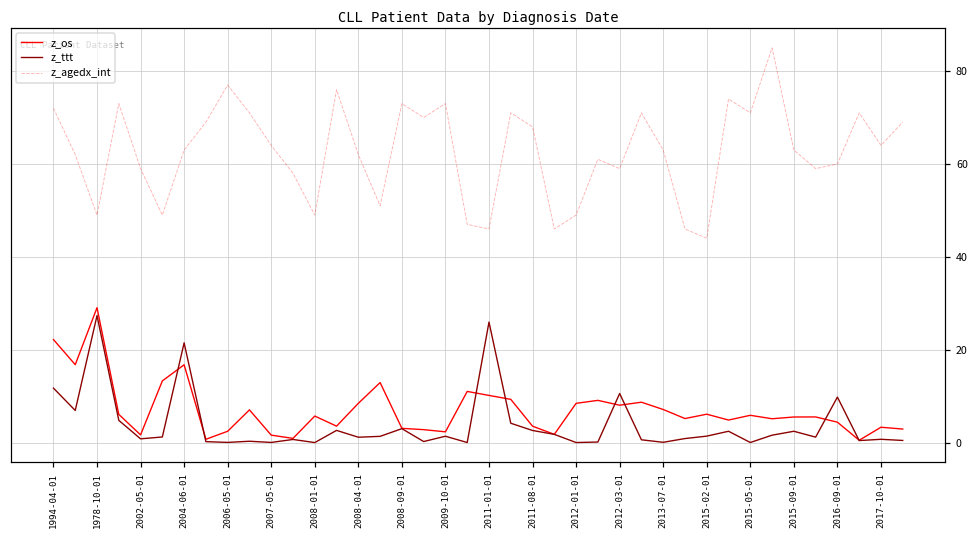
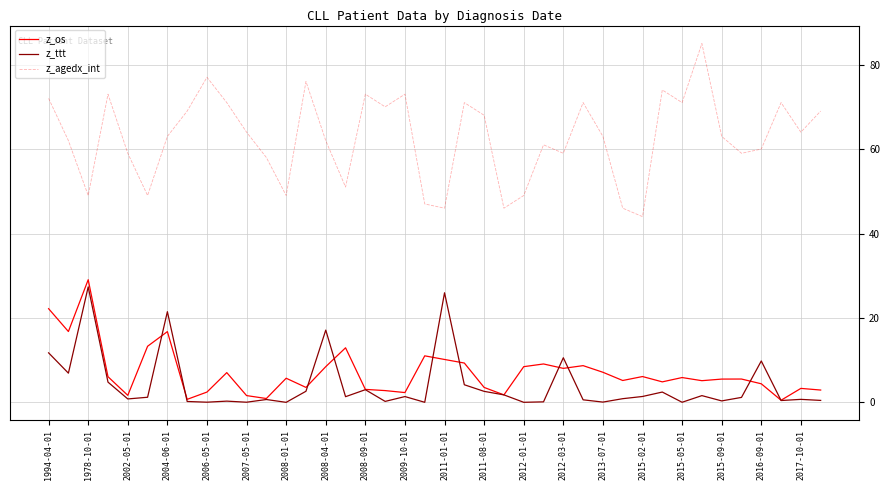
  {
    "z_ttt": {
      "1994-04-01": 12,
      "1978-10-01": 27,
      "2002-05-01": 1,
      "2004-06-01": 21,
      "2006-05-01": 0,
      "2007-05-01": 0,
      "2008-01-01": 0,
-     "2008-04-01": 1,
+     "2008-04-01": 17,
      "2009-10-01": 1,
      "2011-01-01": 26,
      "2011-08-01": 3,
      "2012-03-01": 11,
      "2013-07-01": 0,
      "2015-02-01": 1,
      "2015-05-01": 0,
-     "2015-09-01": 2,
+     "2015-09-01": 0,
      "2016-09-01": 10,
      "2017-10-01": 1
    }
  }
